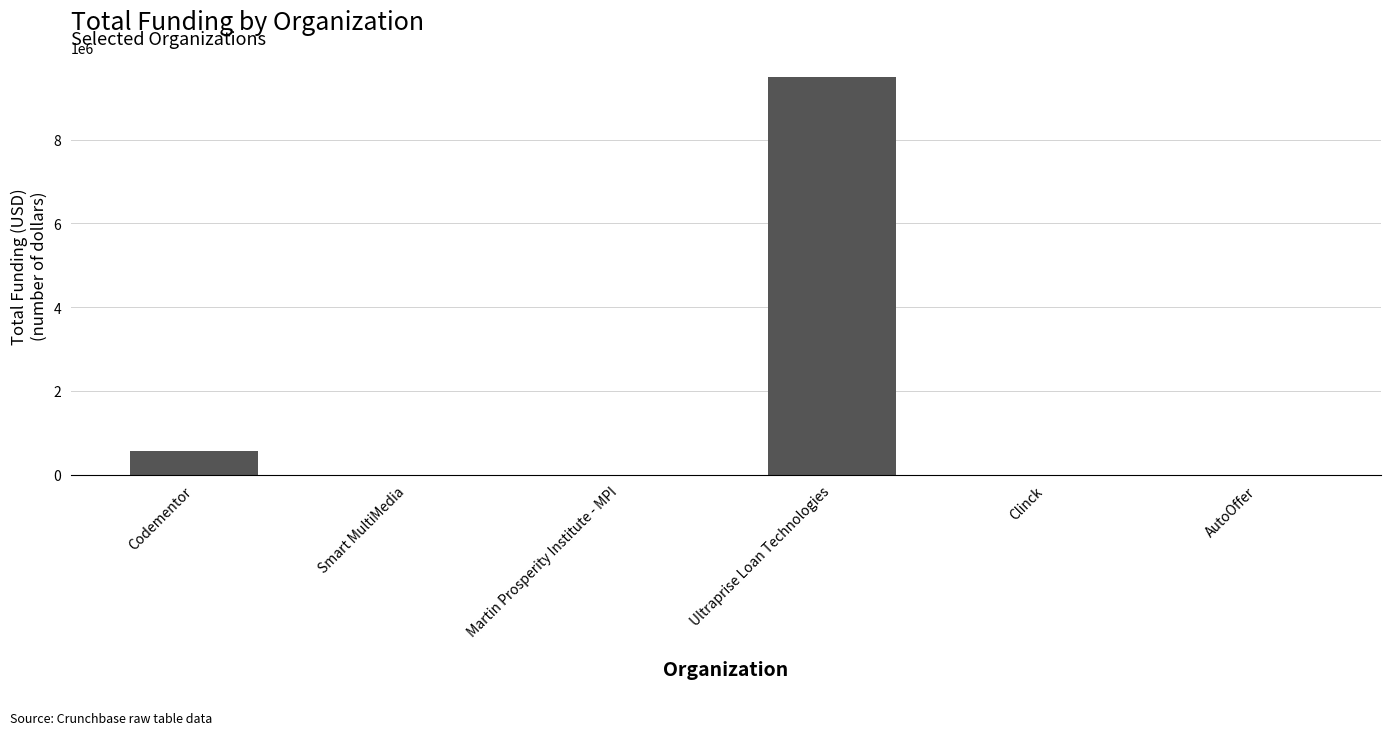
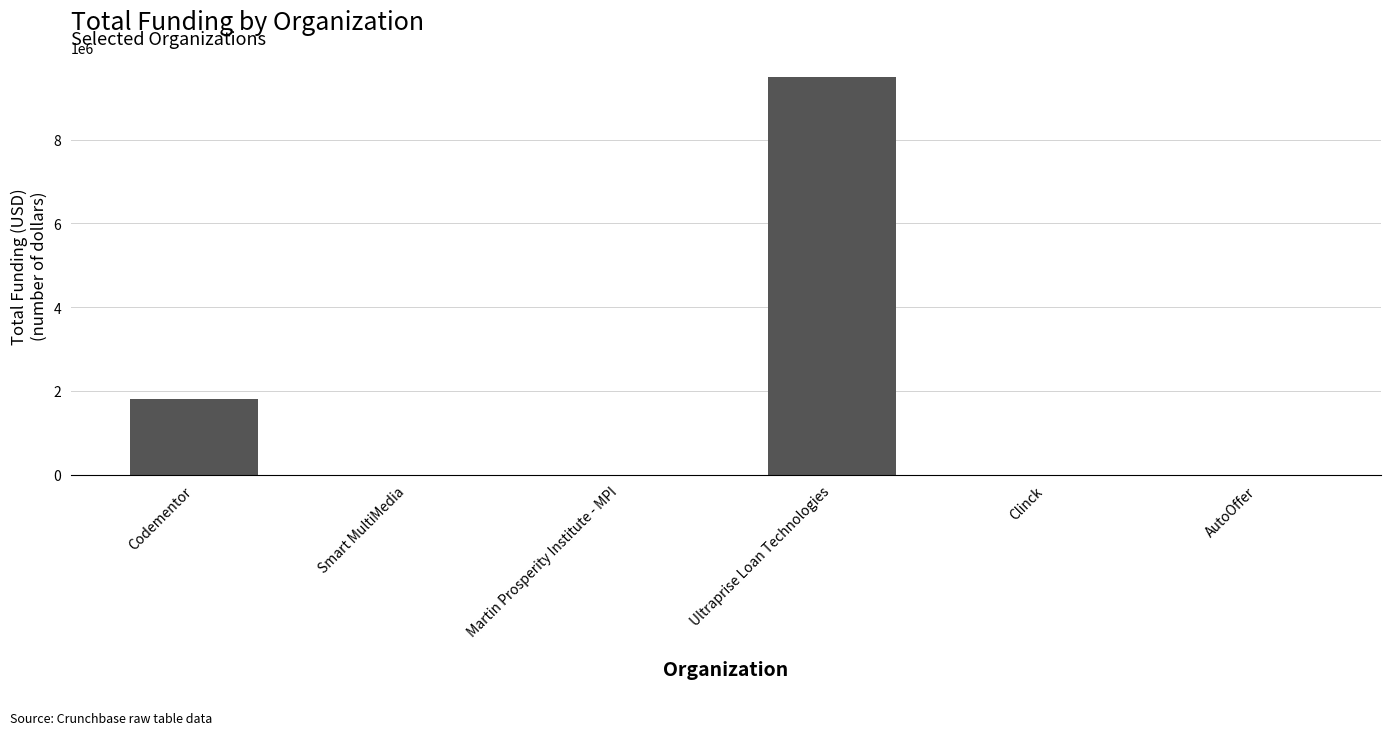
  {
-   "Codementor": 600000,
+   "Codementor": 1800000,
    "Smart MultiMedia": 0,
    "Martin Prosperity Institute - MPI": 0,
    "Ultraprise Loan Technologies": 9500000,
    "Clinck": 0,
    "AutoOffer": 0
  }
